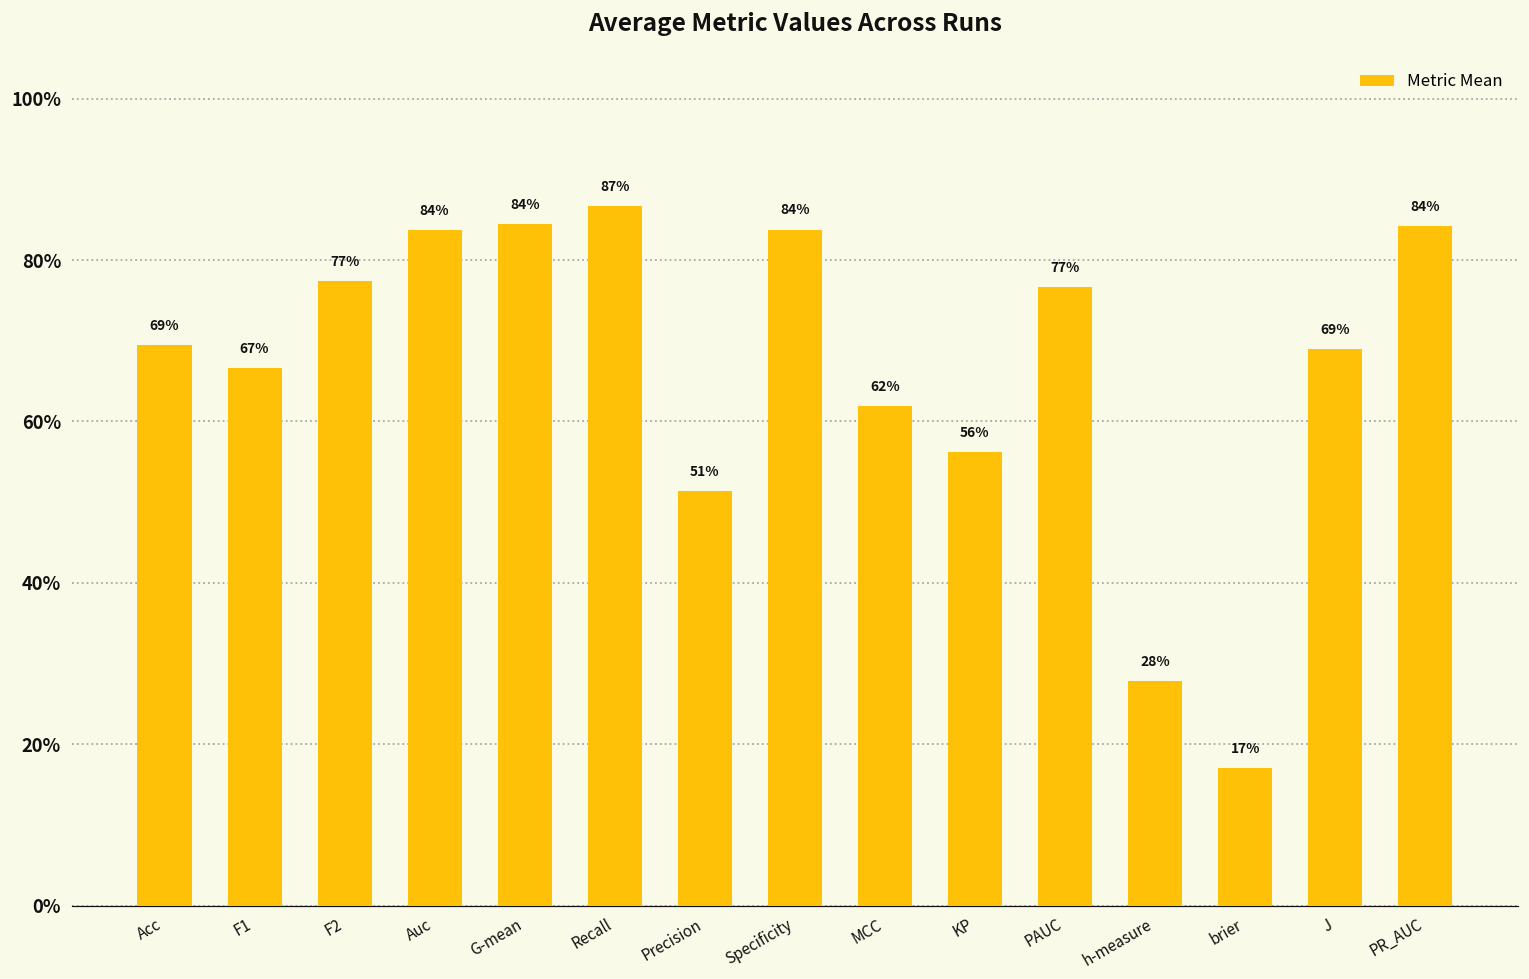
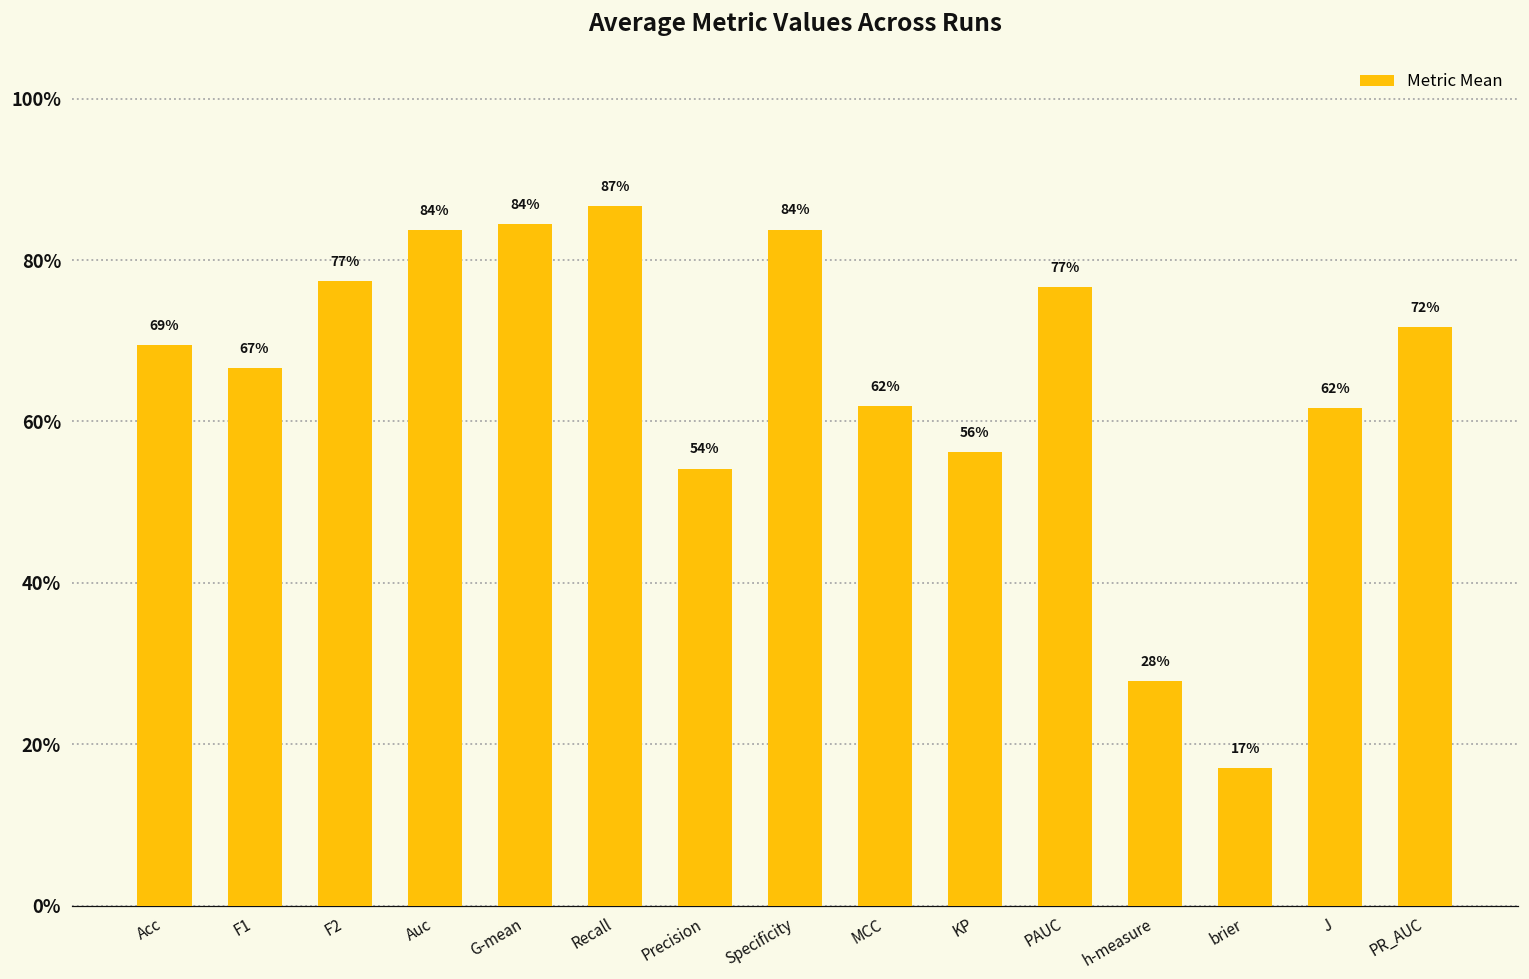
  {
    "Acc": "69%",
    "F1": "67%",
    "F2": "77%",
    "Auc": "84%",
    "G-mean": "84%",
    "Recall": "87%",
-   "Precision": "51%",
+   "Precision": "54%",
    "Specificity": "84%",
    "MCC": "62%",
    "KP": "56%",
    "PAUC": "77%",
    "h-measure": "28%",
    "brier": "17%",
-   "J": "69%",
-   "PR_AUC": "84%"
+   "J": "62%",
+   "PR_AUC": "72%"
  }
